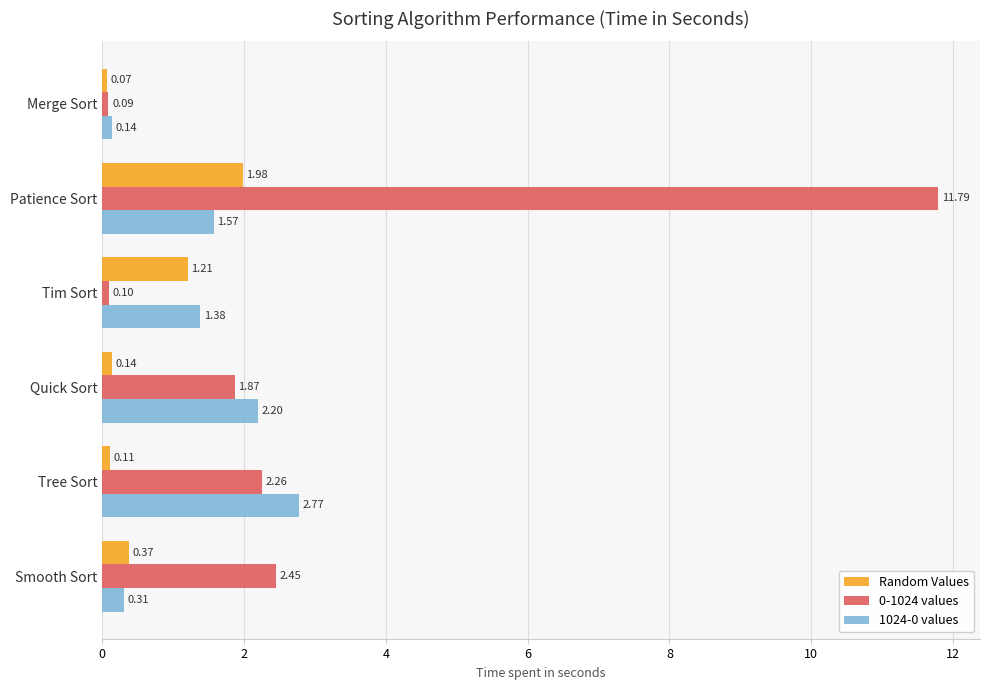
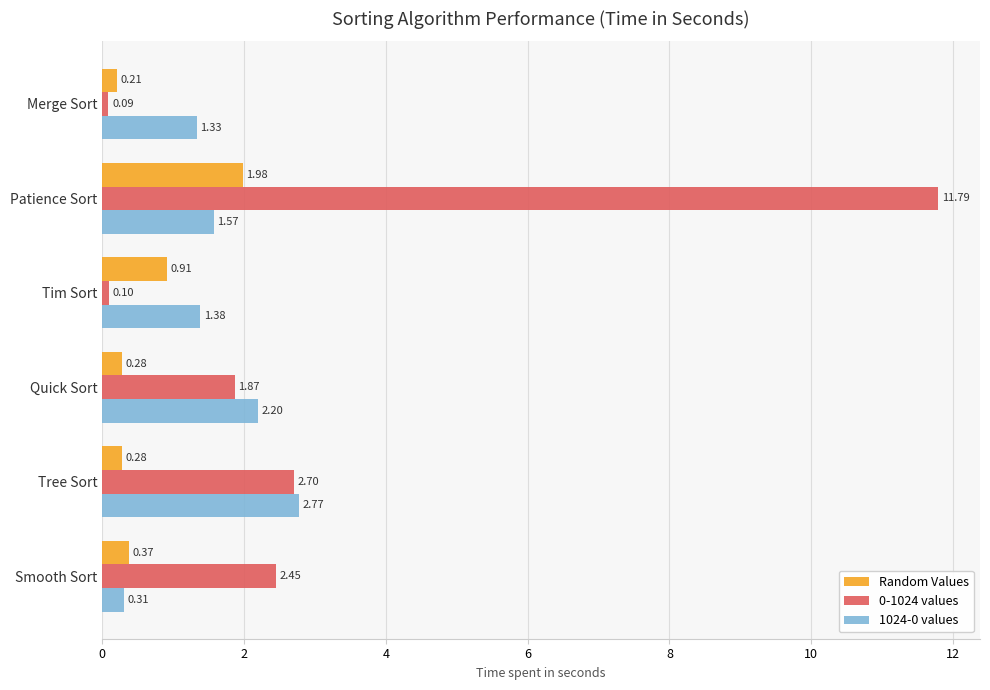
  {
    "Random Values": {
-     "Merge Sort": 0.07,
+     "Merge Sort": 0.21,
      "Patience Sort": 1.98,
-     "Tim Sort": 1.21,
-     "Quick Sort": 0.14,
-     "Tree Sort": 0.11,
+     "Tim Sort": 0.91,
+     "Quick Sort": 0.28,
+     "Tree Sort": 0.28,
      "Smooth Sort": 0.37
    },
    "0-1024 values": {
      "Merge Sort": 0.09,
      "Patience Sort": 11.79,
      "Tim Sort": 0.10,
      "Quick Sort": 1.87,
-     "Tree Sort": 2.26,
+     "Tree Sort": 2.70,
      "Smooth Sort": 2.45
    },
    "1024-0 values": {
-     "Merge Sort": 0.14,
+     "Merge Sort": 1.33,
      "Patience Sort": 1.57,
      "Tim Sort": 1.38,
      "Quick Sort": 2.20,
      "Tree Sort": 2.77,
      "Smooth Sort": 0.31
    }
  }
